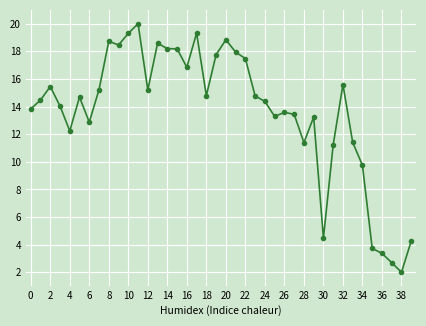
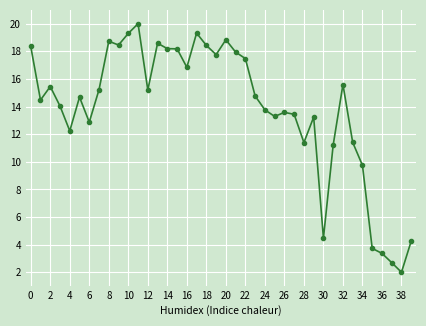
  {
-   "0": 13.8,
+   "0": 18.4,
    "2": 15.4,
    "4": 12.2,
    "6": 12.9,
    "8": 18.7,
    "10": 19.3,
    "12": 15.2,
    "14": 18.2,
    "16": 16.8,
-   "18": 14.8,
+   "18": 18.4,
    "20": 18.8,
    "22": 17.5,
-   "24": 14.4,
+   "24": 13.8,
    "26": 13.6,
    "28": 11.4,
    "30": 4.5,
    "32": 15.6,
    "34": 9.7,
    "36": 3.4,
    "38": 2.0
  }
